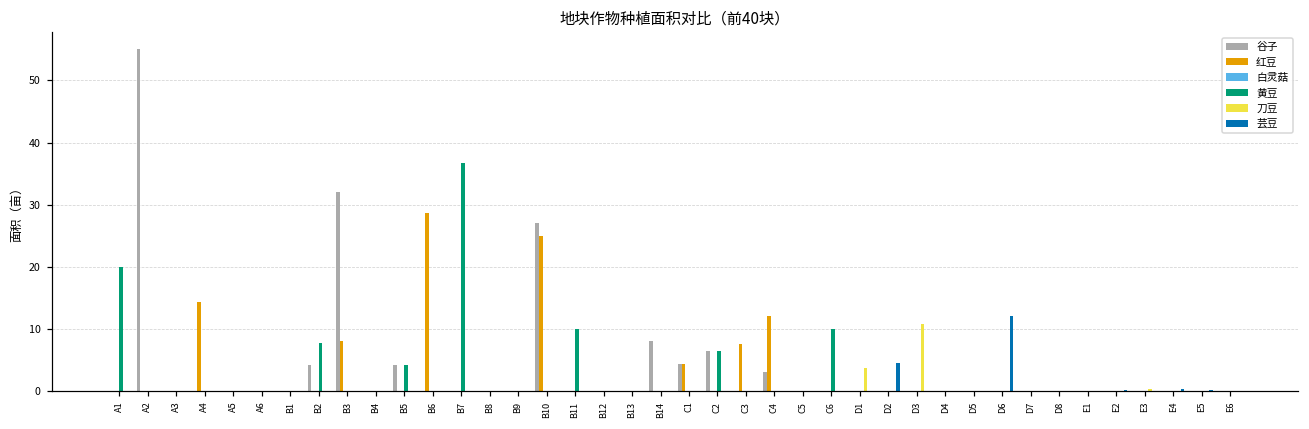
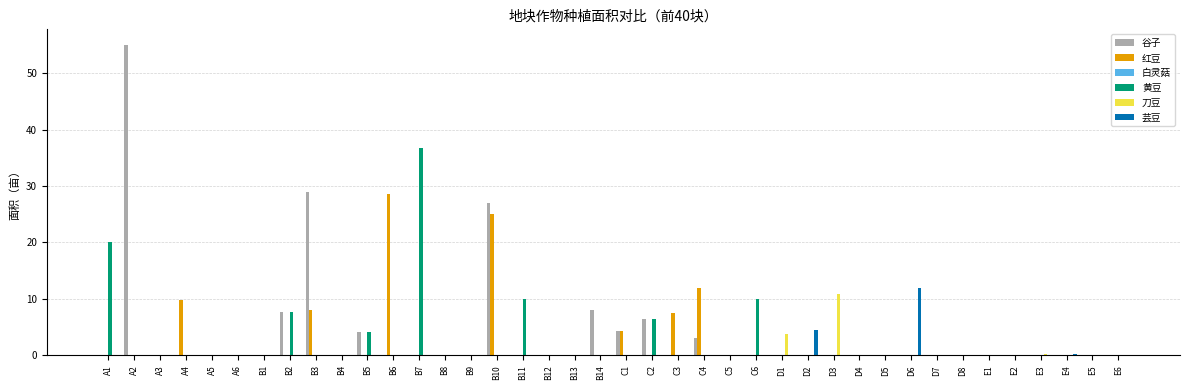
  {
    "谷子": {
      "A1": 0,
      "A2": 55,
      "A3": 0,
      "A4": 0,
      "A5": 0,
      "A6": 0,
      "B1": 0,
-     "B2": 4,
-     "B3": 32,
+     "B2": 8,
+     "B3": 29,
      "B4": 0,
      "B5": 4,
      "B6": 0,
      "B7": 0,
      "B8": 0,
      "B9": 0,
      "B10": 27,
      "B11": 0,
      "B12": 0,
      "B13": 0,
      "B14": 8,
      "C1": 4,
      "C2": 7,
      "C3": 0,
      "C4": 3,
      "C5": 0,
      "C6": 0,
      "D1": 0,
      "D2": 0,
      "D3": 0,
      "D4": 0,
      "D5": 0,
      "D6": 0,
      "D7": 0,
      "D8": 0,
      "E1": 0,
      "E2": 0,
      "E3": 0,
      "E4": 0,
      "E5": 0,
      "E6": 0
    },
    "红豆": {
      "A1": 0,
      "A2": 0,
      "A3": 0,
-     "A4": 14,
+     "A4": 10,
      "A5": 0,
      "A6": 0,
      "B1": 0,
      "B2": 0,
      "B3": 8,
      "B4": 0,
      "B5": 0,
      "B6": 29,
      "B7": 0,
      "B8": 0,
      "B9": 0,
      "B10": 25,
      "B11": 0,
      "B12": 0,
      "B13": 0,
      "B14": 0,
      "C1": 4,
      "C2": 0,
      "C3": 8,
      "C4": 12,
      "C5": 0,
      "C6": 0,
      "D1": 0,
      "D2": 0,
      "D3": 0,
      "D4": 0,
      "D5": 0,
      "D6": 0,
      "D7": 0,
      "D8": 0,
      "E1": 0,
      "E2": 0,
      "E3": 0,
      "E4": 0,
      "E5": 0,
      "E6": 0
    }
  }
